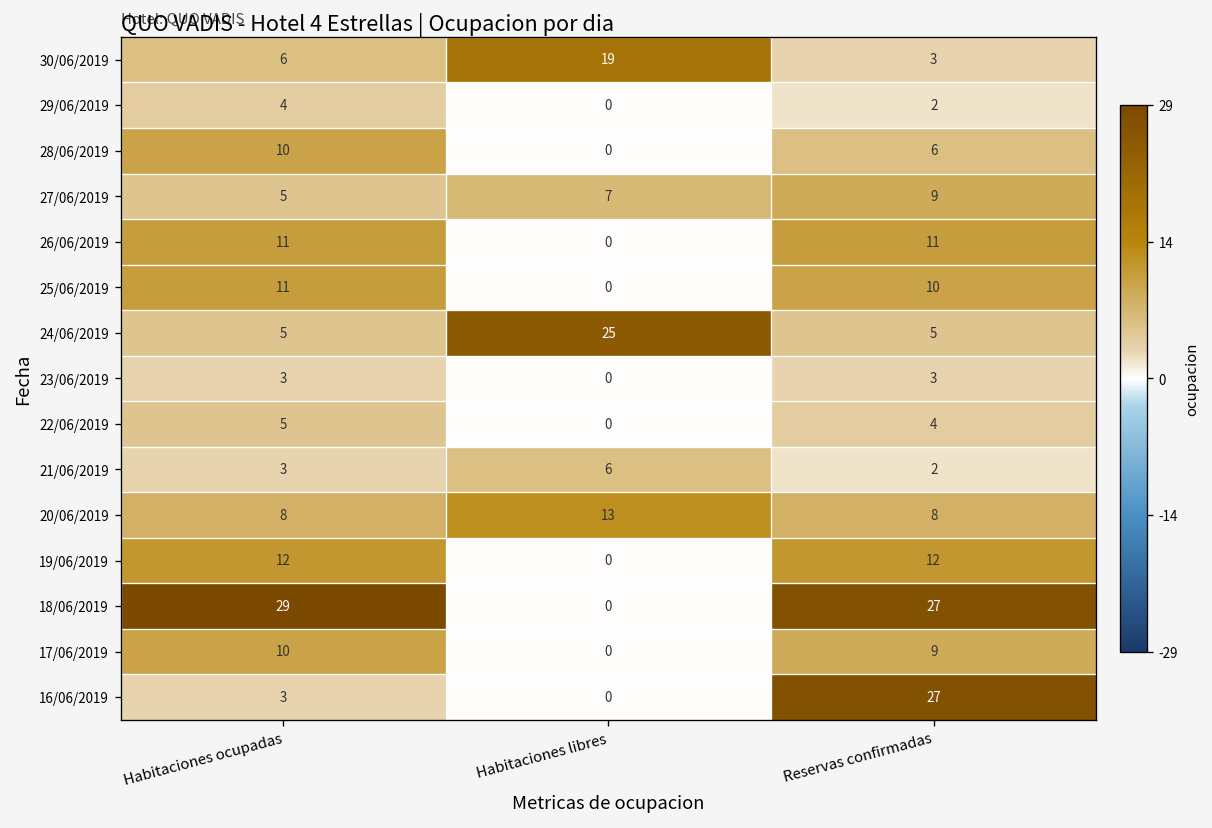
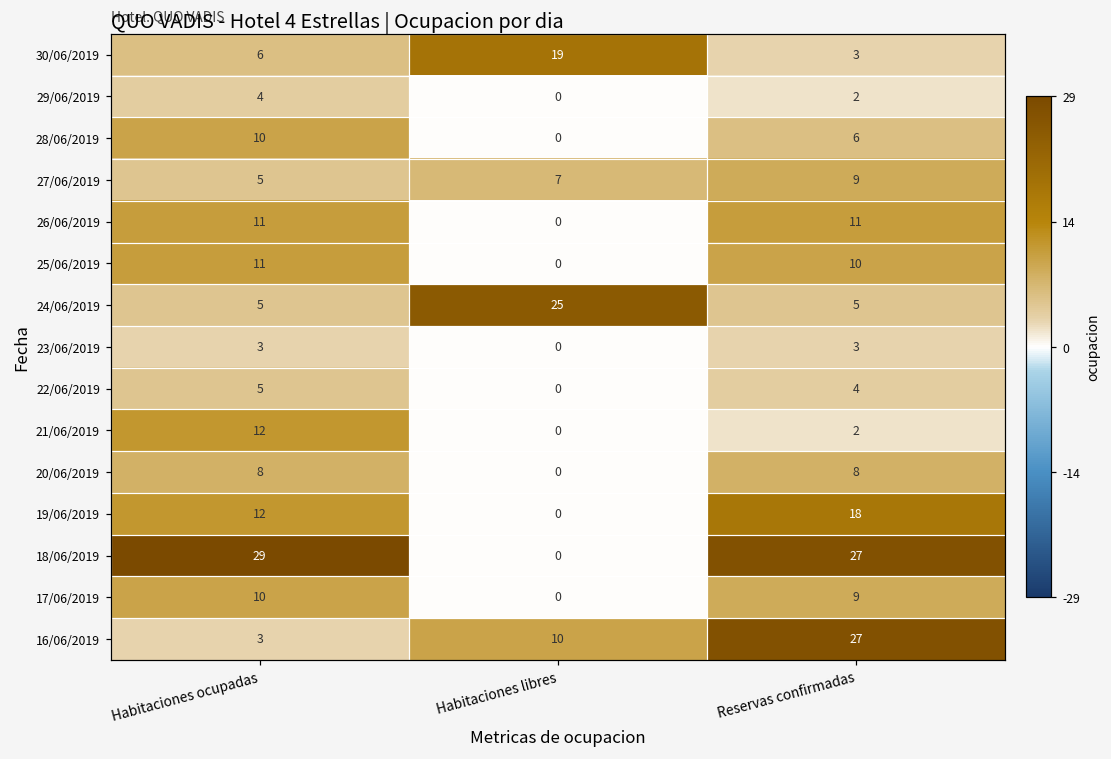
  {
    "30/06/2019": {
      "Habitaciones ocupadas": 6,
      "Habitaciones libres": 19,
      "Reservas confirmadas": 3
    },
    "29/06/2019": {
      "Habitaciones ocupadas": 4,
      "Habitaciones libres": 0,
      "Reservas confirmadas": 2
    },
    "28/06/2019": {
      "Habitaciones ocupadas": 10,
      "Habitaciones libres": 0,
      "Reservas confirmadas": 6
    },
    "27/06/2019": {
      "Habitaciones ocupadas": 5,
      "Habitaciones libres": 7,
      "Reservas confirmadas": 9
    },
    "26/06/2019": {
      "Habitaciones ocupadas": 11,
      "Habitaciones libres": 0,
      "Reservas confirmadas": 11
    },
    "25/06/2019": {
      "Habitaciones ocupadas": 11,
      "Habitaciones libres": 0,
      "Reservas confirmadas": 10
    },
    "24/06/2019": {
      "Habitaciones ocupadas": 5,
      "Habitaciones libres": 25,
      "Reservas confirmadas": 5
    },
    "23/06/2019": {
      "Habitaciones ocupadas": 3,
      "Habitaciones libres": 0,
      "Reservas confirmadas": 3
    },
    "22/06/2019": {
      "Habitaciones ocupadas": 5,
      "Habitaciones libres": 0,
      "Reservas confirmadas": 4
    },
    "21/06/2019": {
-     "Habitaciones ocupadas": 3,
-     "Habitaciones libres": 6,
+     "Habitaciones ocupadas": 12,
+     "Habitaciones libres": 0,
      "Reservas confirmadas": 2
    },
    "20/06/2019": {
      "Habitaciones ocupadas": 8,
-     "Habitaciones libres": 13,
+     "Habitaciones libres": 0,
      "Reservas confirmadas": 8
    },
    "19/06/2019": {
      "Habitaciones ocupadas": 12,
      "Habitaciones libres": 0,
-     "Reservas confirmadas": 12
+     "Reservas confirmadas": 18
    },
    "18/06/2019": {
      "Habitaciones ocupadas": 29,
      "Habitaciones libres": 0,
      "Reservas confirmadas": 27
    },
    "17/06/2019": {
      "Habitaciones ocupadas": 10,
      "Habitaciones libres": 0,
      "Reservas confirmadas": 9
    },
    "16/06/2019": {
      "Habitaciones ocupadas": 3,
-     "Habitaciones libres": 0,
+     "Habitaciones libres": 10,
      "Reservas confirmadas": 27
    }
  }
